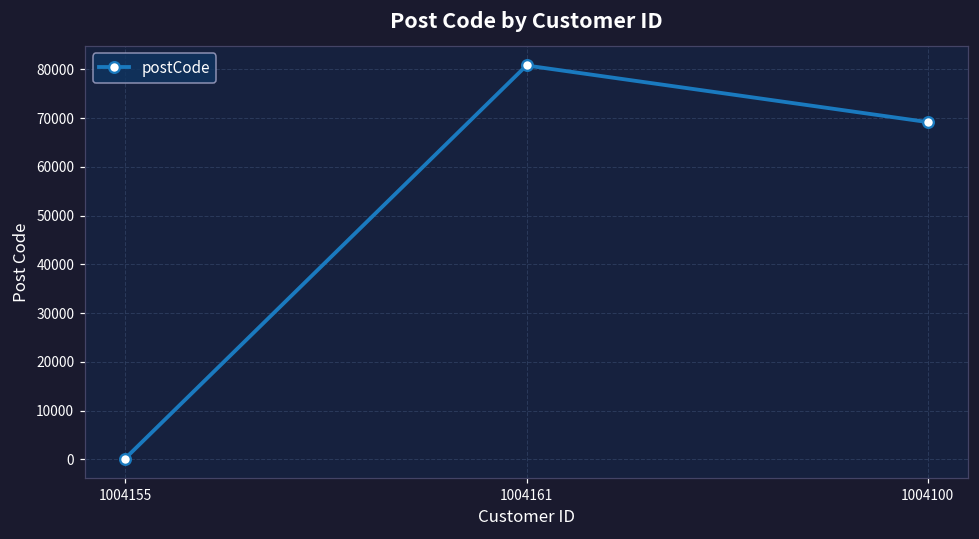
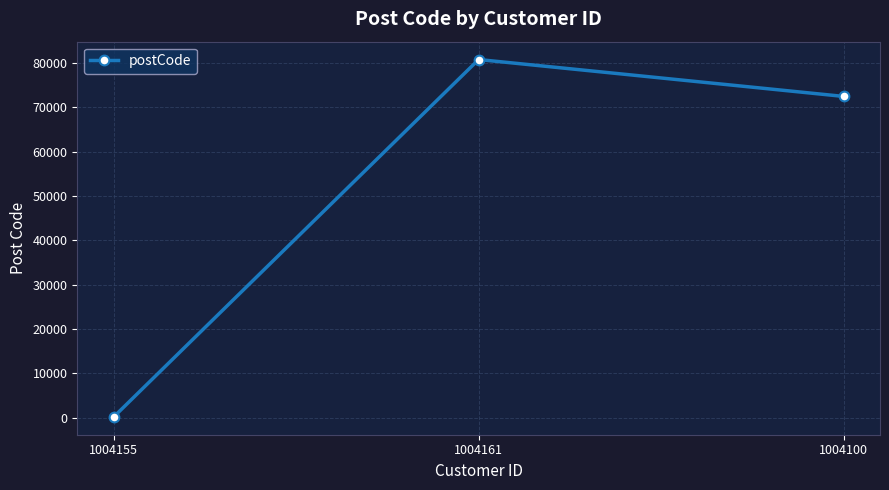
  {
    "1004155": 0,
    "1004161": 81000,
-   "1004100": 69000
+   "1004100": 72000
  }
